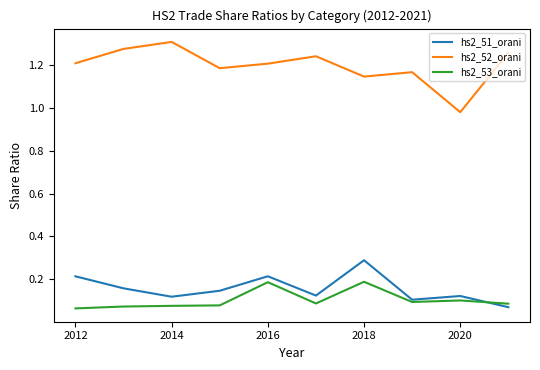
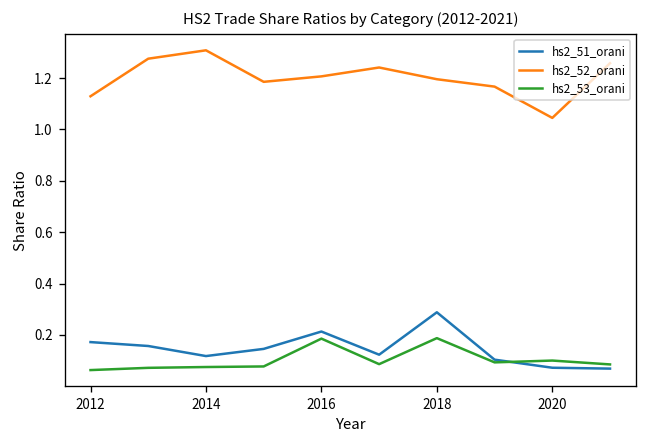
  {
    "hs2_51_orani": {
-     "2012": 0.21,
+     "2012": 0.17,
      "2014": 0.12,
      "2016": 0.21,
      "2018": 0.29,
-     "2020": 0.12
+     "2020": 0.07
    },
    "hs2_52_orani": {
-     "2012": 1.21,
+     "2012": 1.13,
      "2014": 1.31,
      "2016": 1.21,
-     "2018": 1.15,
-     "2020": 0.98
+     "2018": 1.20,
+     "2020": 1.04
    },
    "hs2_53_orani": {
      "2012": 0.06,
      "2014": 0.08,
      "2016": 0.19,
      "2018": 0.19,
      "2020": 0.10
    }
  }
